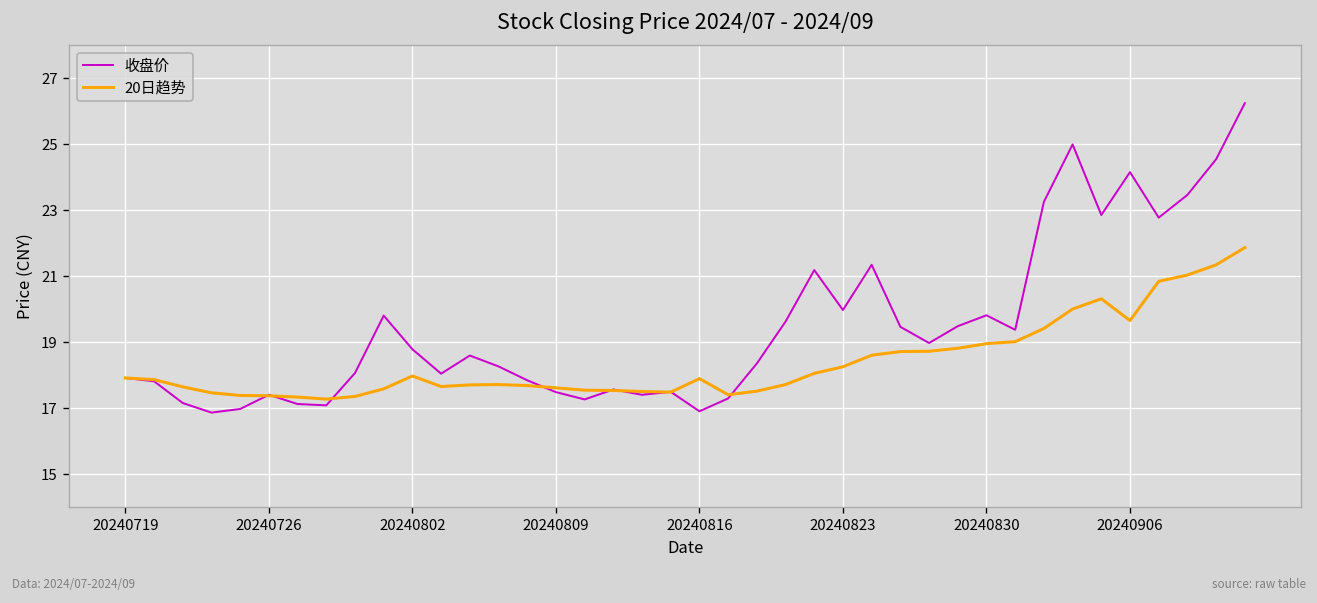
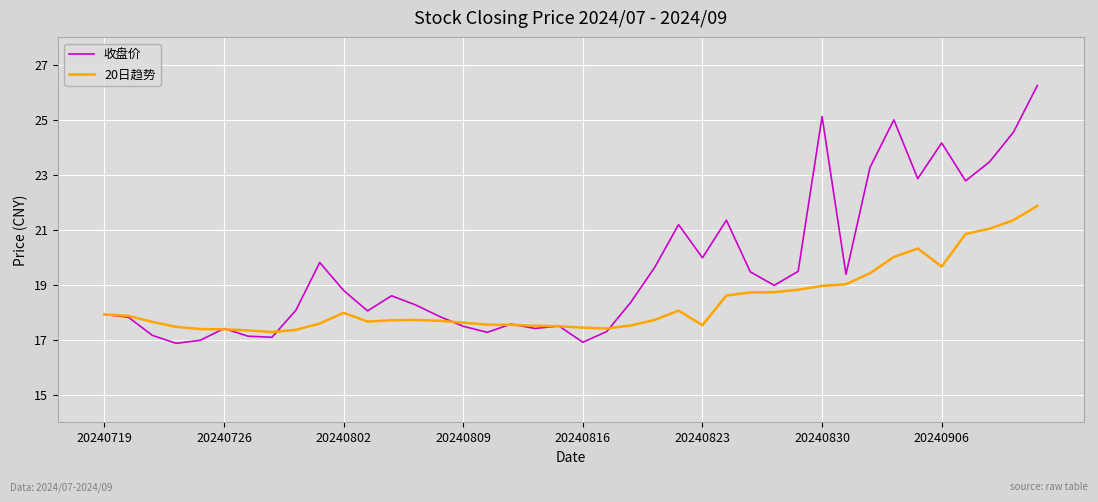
  {
    "收盘价": {
      "20240802": 18.8,
      "20240809": 17.5,
      "20240816": 16.9,
      "20240823": 20.0,
-     "20240830": 19.8,
+     "20240830": 25.1,
      "20240906": 24.2
    },
    "20日趋势": {
      "20240802": 18.0,
      "20240809": 17.6,
-     "20240816": 17.9,
-     "20240823": 18.3,
+     "20240816": 17.4,
+     "20240823": 17.5,
      "20240830": 19.0,
      "20240906": 19.7
    }
  }
